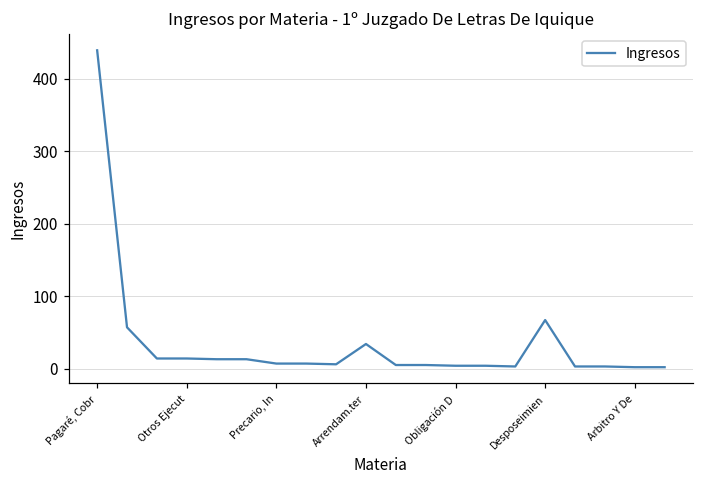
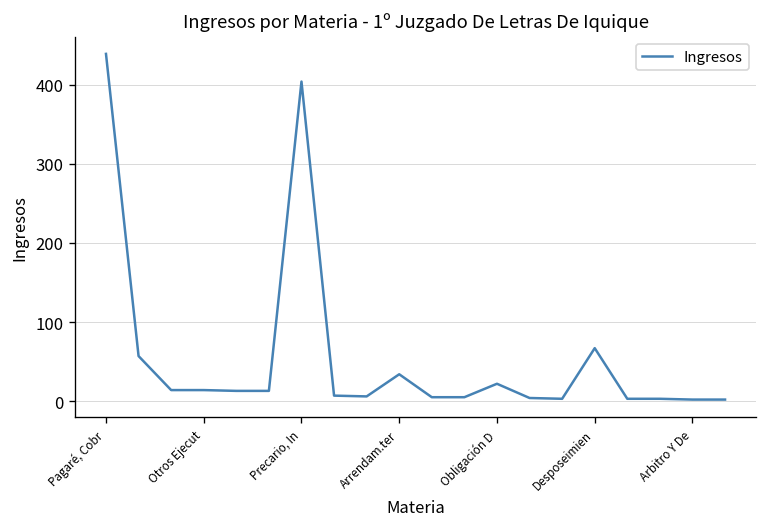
  {
    "Pagaré, Cobr": 440,
    "Otros Ejecut": 10,
-   "Precario, In": 10,
+   "Precario, In": 400,
    "Arrendam.ter": 30,
-   "Obligación D": 0,
+   "Obligación D": 20,
    "Desposeimien": 70,
    "Arbitro Y De": 0
  }
